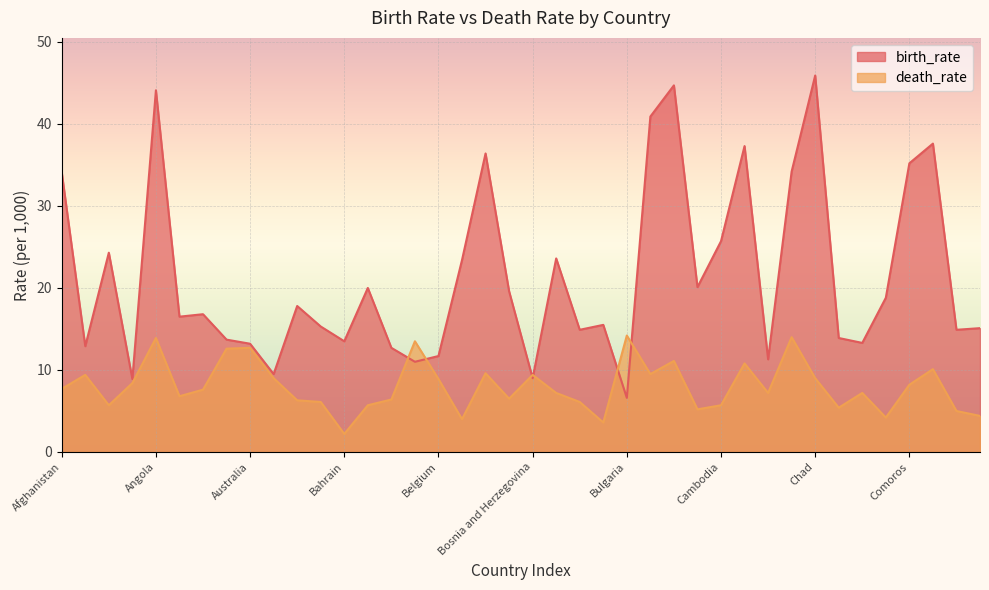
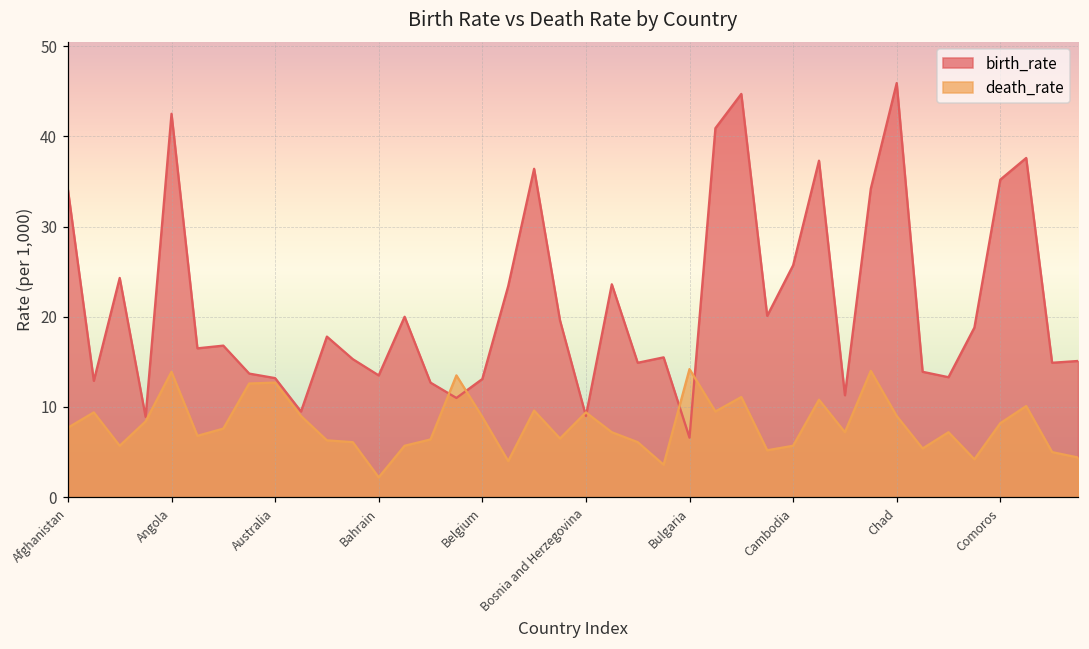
  {
    "birth_rate": {
      "Afghanistan": 34,
-     "Angola": 44,
+     "Angola": 43,
      "Australia": 13,
      "Bahrain": 14,
-     "Belgium": 12,
+     "Belgium": 13,
      "Bosnia and Herzegovina": 9,
      "Bulgaria": 7,
      "Cambodia": 26,
      "Chad": 46,
      "Comoros": 35
    },
    "death_rate": {
      "Afghanistan": 8,
      "Angola": 14,
      "Australia": 13,
      "Bahrain": 2,
      "Belgium": 9,
      "Bosnia and Herzegovina": 9,
      "Bulgaria": 14,
      "Cambodia": 6,
      "Chad": 9,
      "Comoros": 8
    }
  }
